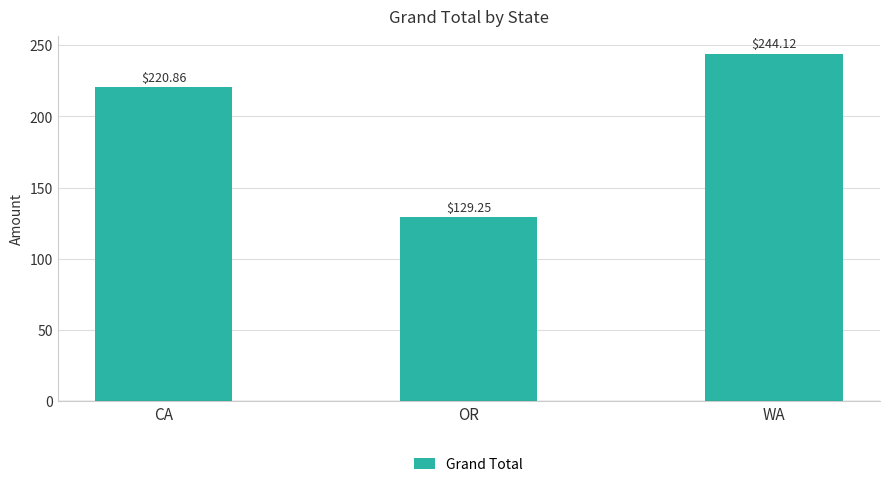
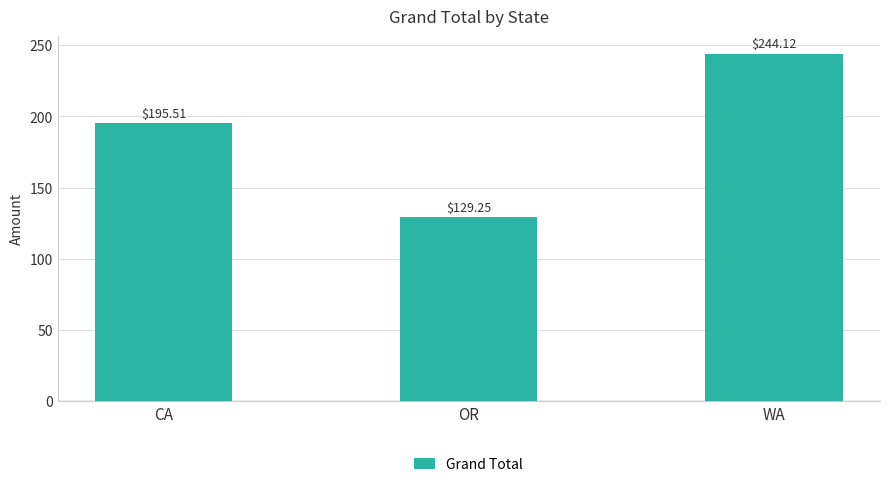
  {
-   "CA": "$220.86",
+   "CA": "$195.51",
    "OR": "$129.25",
    "WA": "$244.12"
  }
